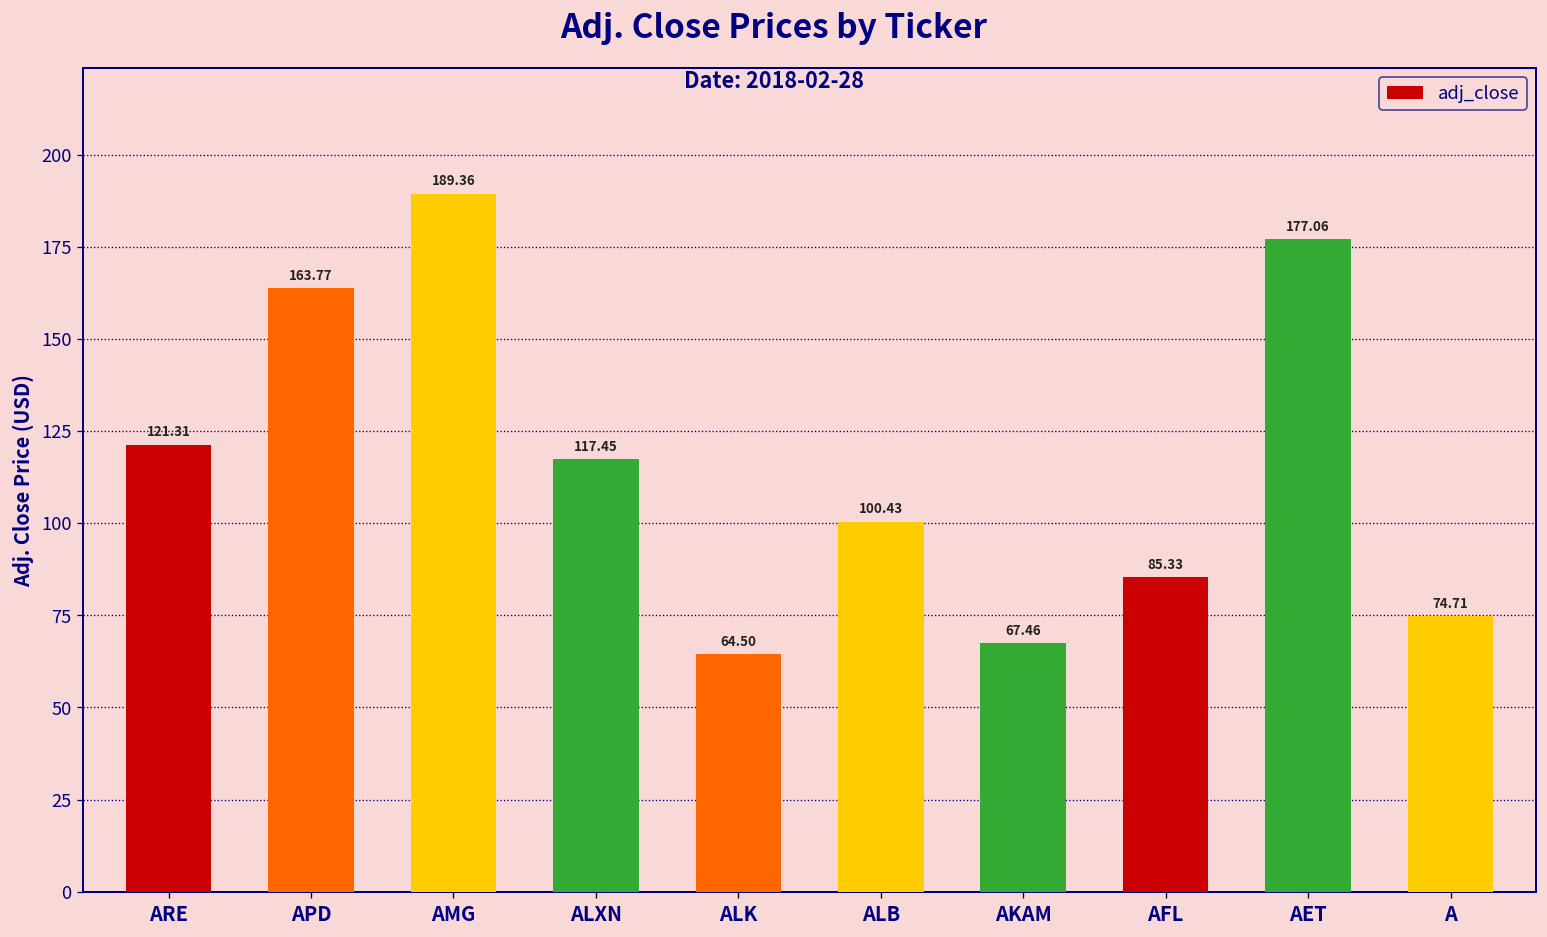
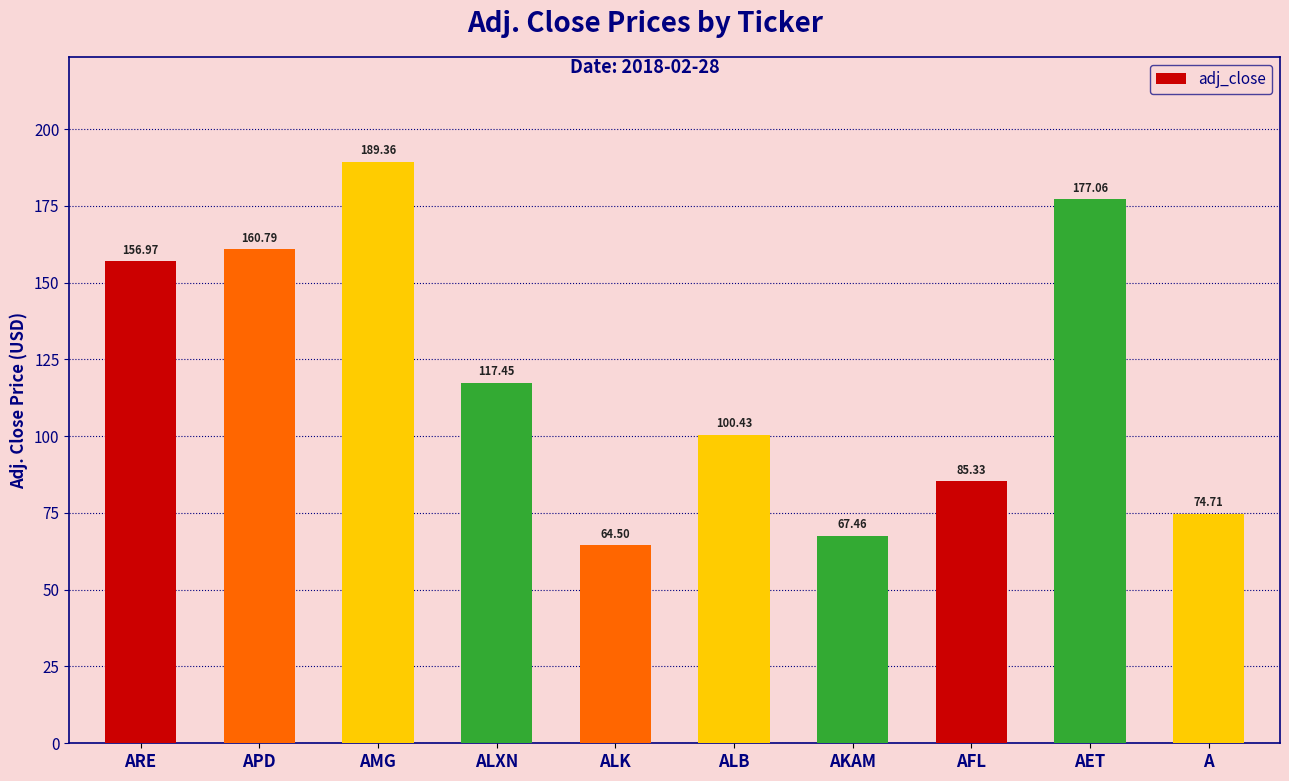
  {
-   "ARE": 121.31,
-   "APD": 163.77,
+   "ARE": 156.97,
+   "APD": 160.79,
    "AMG": 189.36,
    "ALXN": 117.45,
    "ALK": 64.50,
    "ALB": 100.43,
    "AKAM": 67.46,
    "AFL": 85.33,
    "AET": 177.06,
    "A": 74.71
  }
